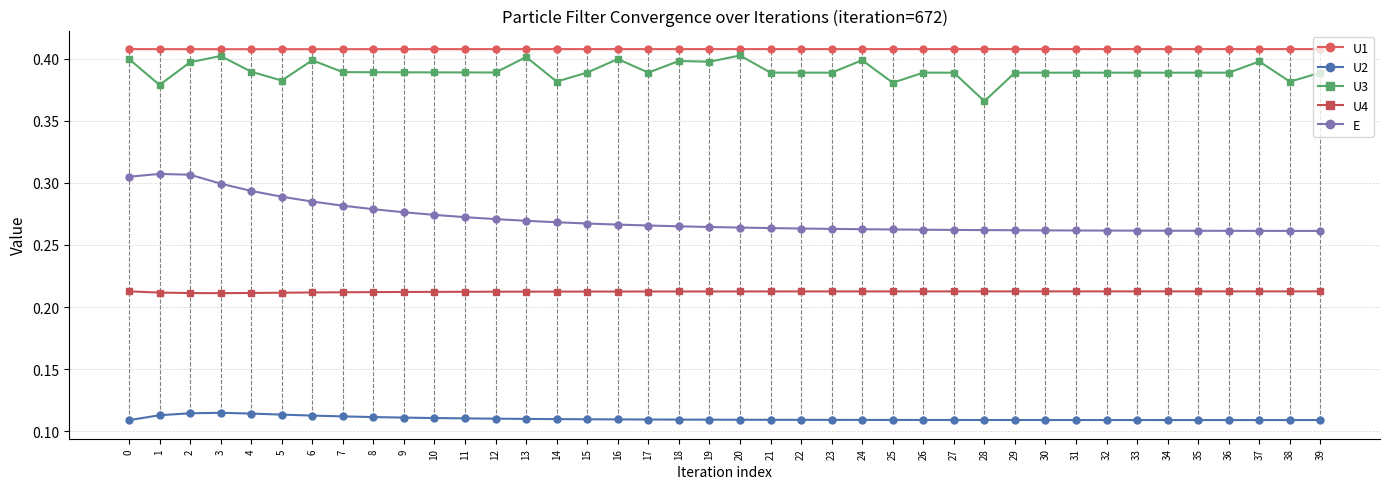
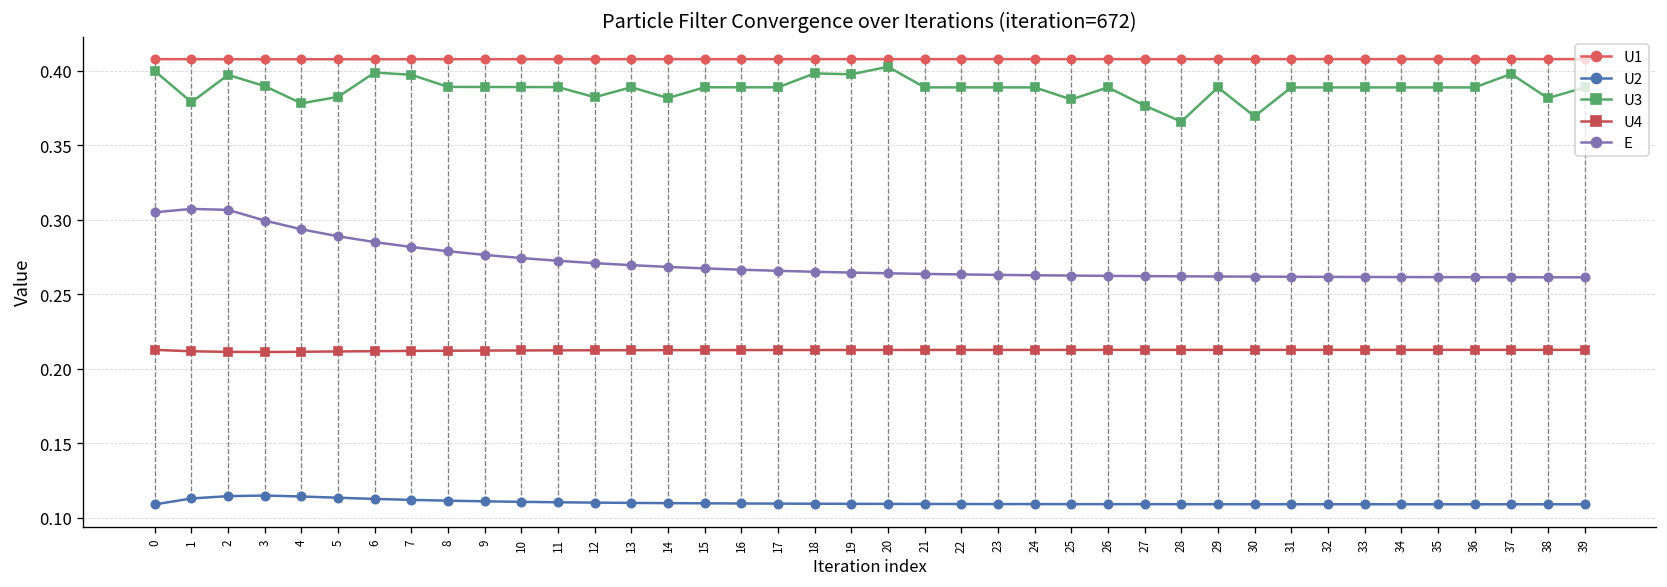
  {
    "U3": {
      "0": 0.400,
      "1": 0.379,
      "2": 0.397,
-     "3": 0.402,
-     "4": 0.390,
+     "3": 0.390,
+     "4": 0.378,
      "5": 0.382,
      "6": 0.399,
-     "7": 0.389,
+     "7": 0.397,
      "8": 0.389,
      "9": 0.389,
      "10": 0.389,
      "11": 0.389,
-     "12": 0.389,
-     "13": 0.401,
+     "12": 0.382,
+     "13": 0.389,
      "14": 0.382,
      "15": 0.389,
-     "16": 0.400,
+     "16": 0.389,
      "17": 0.389,
      "18": 0.398,
      "19": 0.398,
      "20": 0.403,
      "21": 0.389,
      "22": 0.389,
      "23": 0.389,
-     "24": 0.399,
+     "24": 0.389,
      "25": 0.381,
      "26": 0.389,
-     "27": 0.389,
+     "27": 0.377,
      "28": 0.366,
      "29": 0.389,
-     "30": 0.389,
+     "30": 0.369,
      "31": 0.389,
      "32": 0.389,
      "33": 0.389,
      "34": 0.389,
      "35": 0.389,
      "36": 0.389,
      "37": 0.398,
      "38": 0.382
    }
  }
